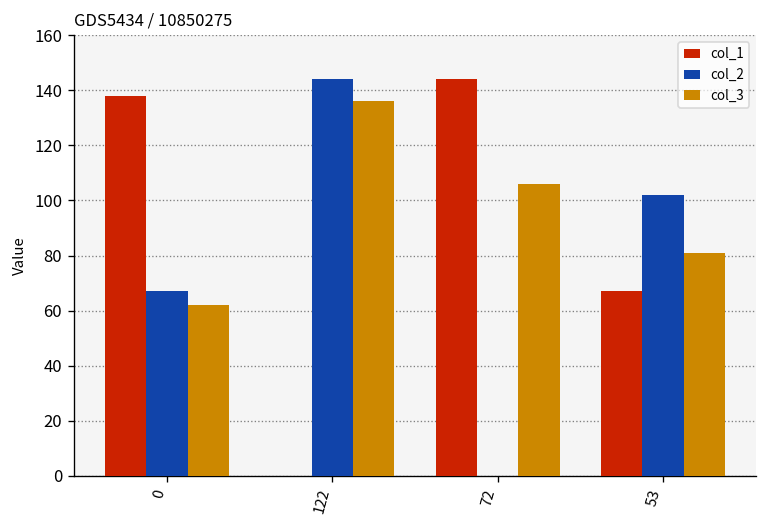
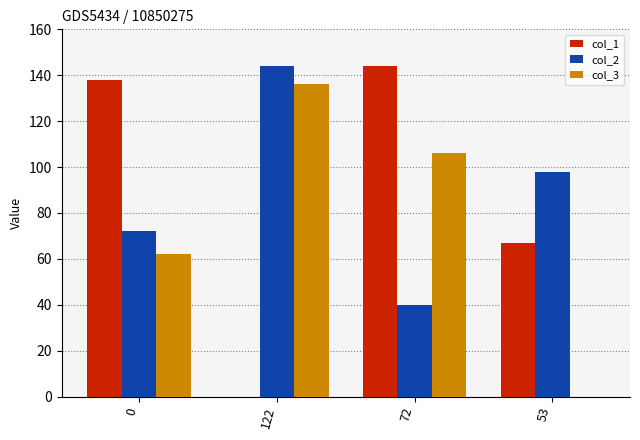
  {
    "col_1": {
      "0": 138,
      "122": 0,
      "72": 144,
      "53": 67
    },
    "col_2": {
-     "0": 67,
+     "0": 72,
      "122": 144,
-     "72": 0,
-     "53": 102
+     "72": 40,
+     "53": 98
    },
    "col_3": {
      "0": 62,
      "122": 136,
      "72": 106,
-     "53": 81
+     "53": 0
    }
  }
